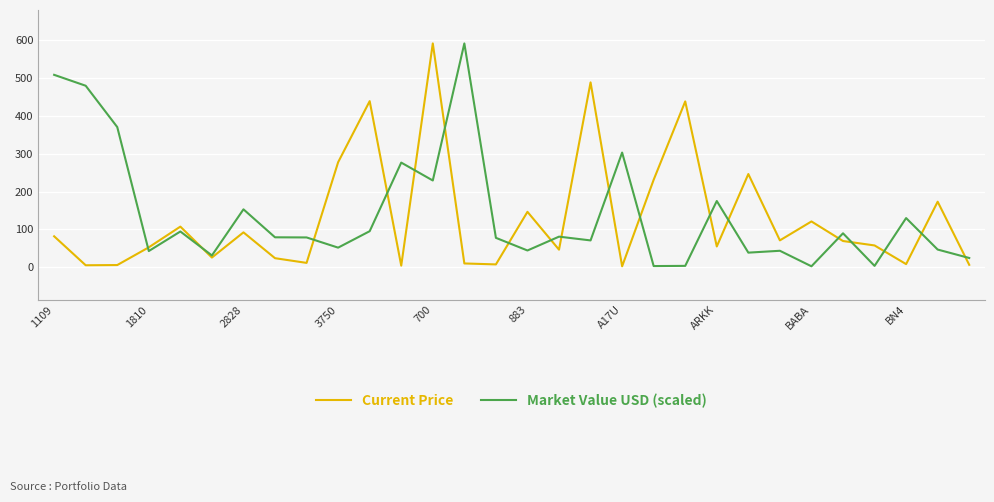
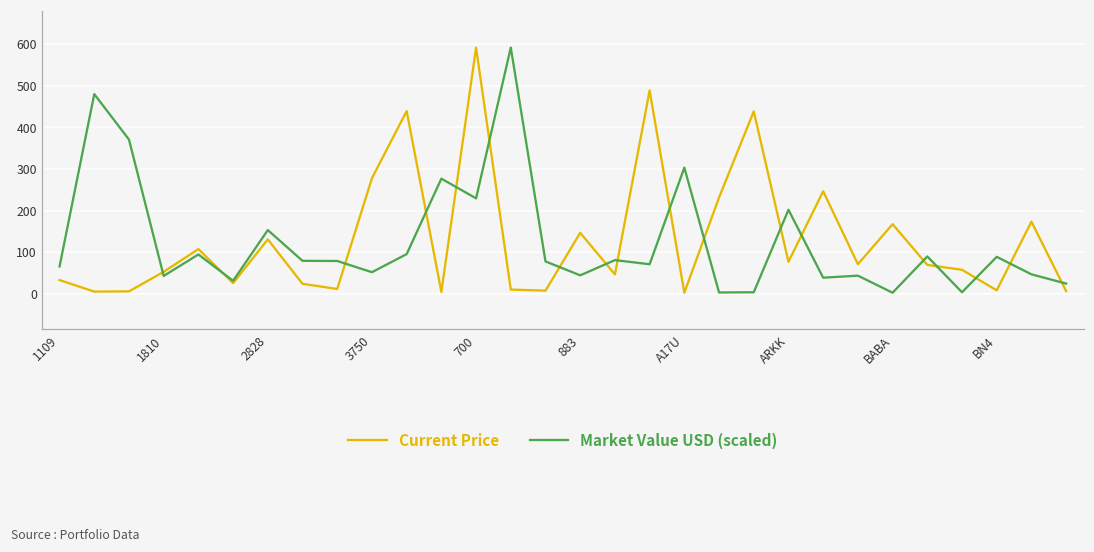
  {
    "Current Price": {
-     "1109": 80,
+     "1109": 30,
      "1810": 50,
-     "2828": 90,
+     "2828": 130,
      "3750": 280,
      "700": 590,
      "883": 150,
      "A17U": 0,
-     "ARKK": 60,
-     "BABA": 120,
+     "ARKK": 80,
+     "BABA": 170,
      "BN4": 10
    },
    "Market Value USD (scaled)": {
-     "1109": 510,
+     "1109": 70,
      "1810": 40,
      "2828": 150,
      "3750": 50,
      "700": 230,
      "883": 40,
      "A17U": 300,
-     "ARKK": 180,
+     "ARKK": 200,
      "BABA": 0,
-     "BN4": 130
+     "BN4": 90
    }
  }
